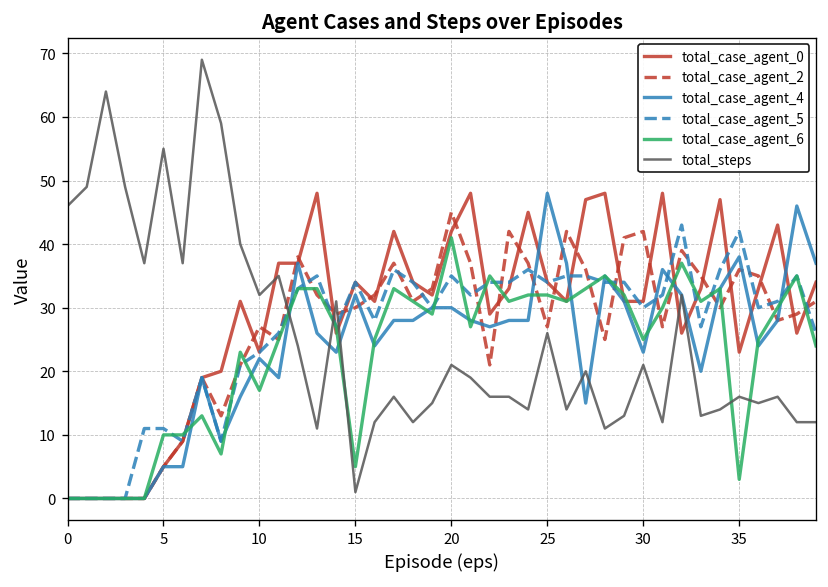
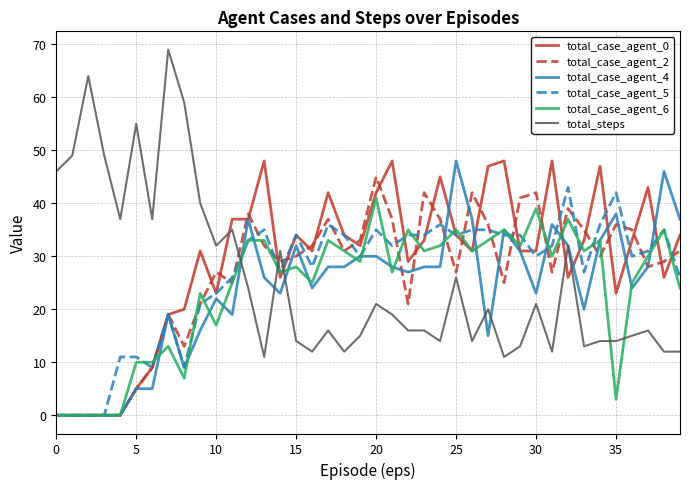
  {
    "total_case_agent_6": {
      "5": 10,
      "10": 17,
-     "15": 5,
+     "15": 28,
      "20": 41,
-     "25": 32,
-     "30": 25,
+     "25": 35,
+     "30": 39,
      "35": 3
    },
    "total_steps": {
      "0": 46,
      "5": 55,
      "10": 32,
-     "15": 1,
+     "15": 14,
      "20": 21,
      "25": 26,
      "30": 21,
-     "35": 16
+     "35": 14
    }
  }
